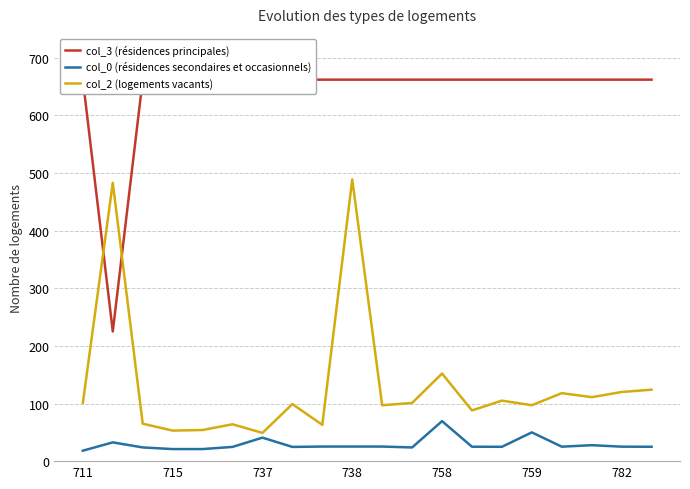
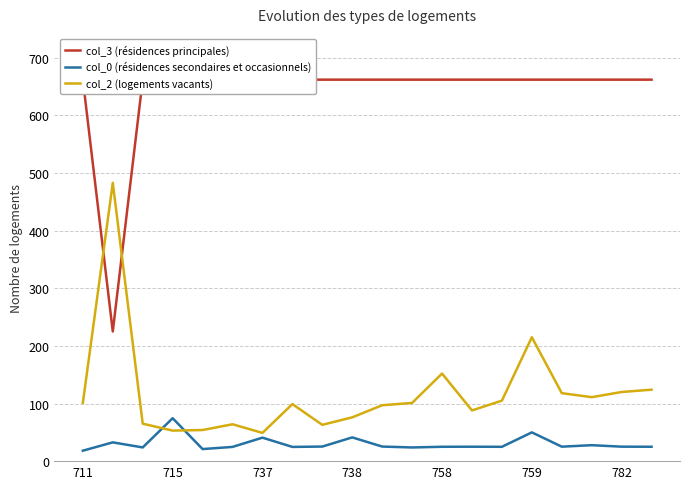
  {
    "col_3 (résidences principales)": {
      "738": 660,
      "758": 660,
      "759": 660,
      "782": 660
    },
    "col_0 (résidences secondaires et occasionnels)": {
      "711": 20,
-     "715": 20,
+     "715": 70,
      "737": 40,
-     "738": 30,
-     "758": 70,
+     "738": 40,
+     "758": 20,
      "759": 50,
      "782": 30
    },
    "col_2 (logements vacants)": {
      "711": 100,
      "715": 50,
      "737": 50,
-     "738": 490,
+     "738": 80,
      "758": 150,
-     "759": 100,
+     "759": 220,
      "782": 120
    }
  }
